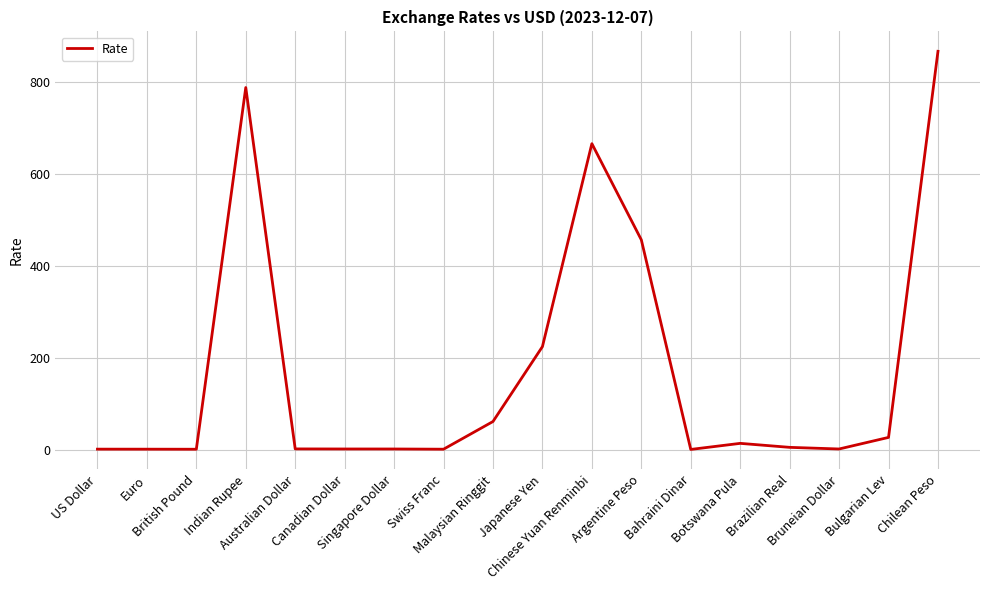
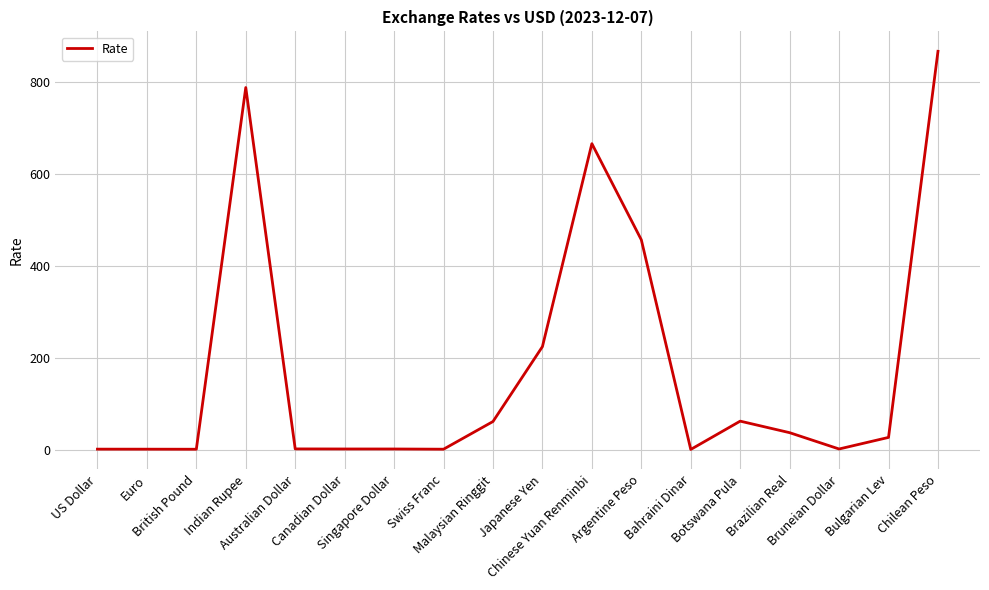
  {
    "US Dollar": 0,
    "Euro": 0,
    "British Pound": 0,
    "Indian Rupee": 790,
    "Australian Dollar": 0,
    "Canadian Dollar": 0,
    "Singapore Dollar": 0,
    "Swiss Franc": 0,
    "Malaysian Ringgit": 60,
    "Japanese Yen": 220,
    "Chinese Yuan Renminbi": 670,
    "Argentine Peso": 460,
    "Bahraini Dinar": 0,
-   "Botswana Pula": 10,
-   "Brazilian Real": 0,
+   "Botswana Pula": 60,
+   "Brazilian Real": 40,
    "Bruneian Dollar": 0,
    "Bulgarian Lev": 30,
    "Chilean Peso": 870
  }
